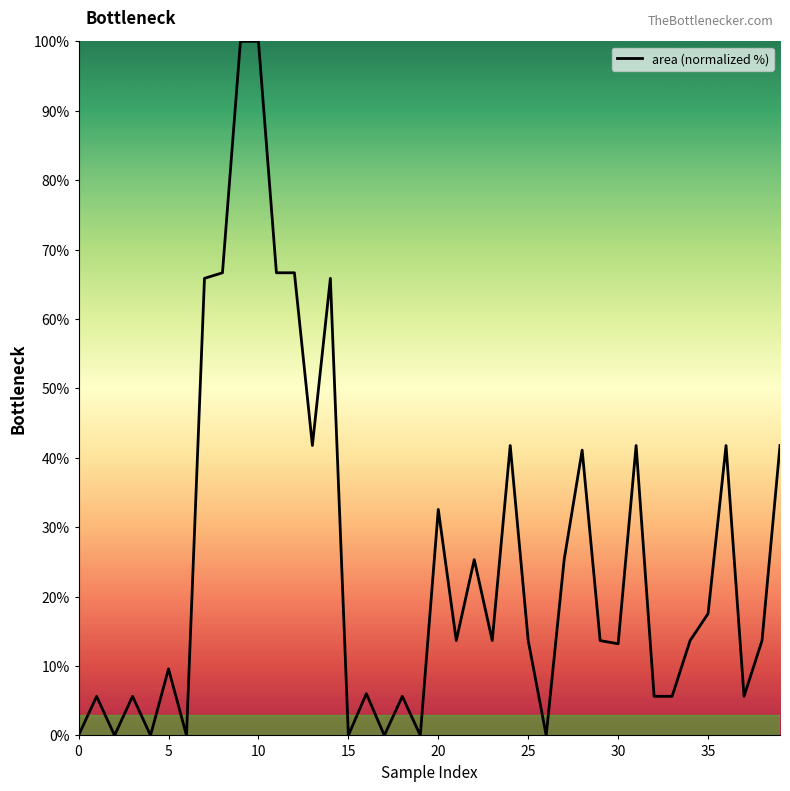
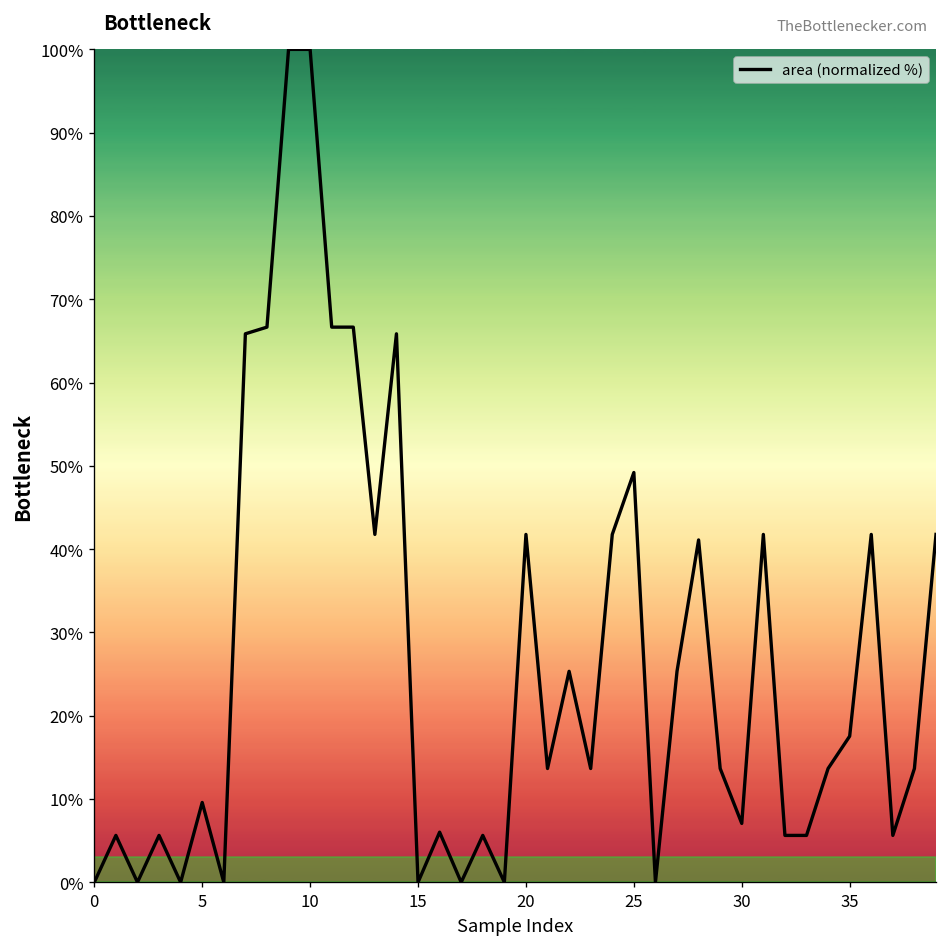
  {
    "5": "10%",
    "10": "100%",
-   "20": "33%",
-   "25": "14%",
-   "30": "13%",
+   "20": "42%",
+   "25": "49%",
+   "30": "7%",
    "35": "18%"
  }
